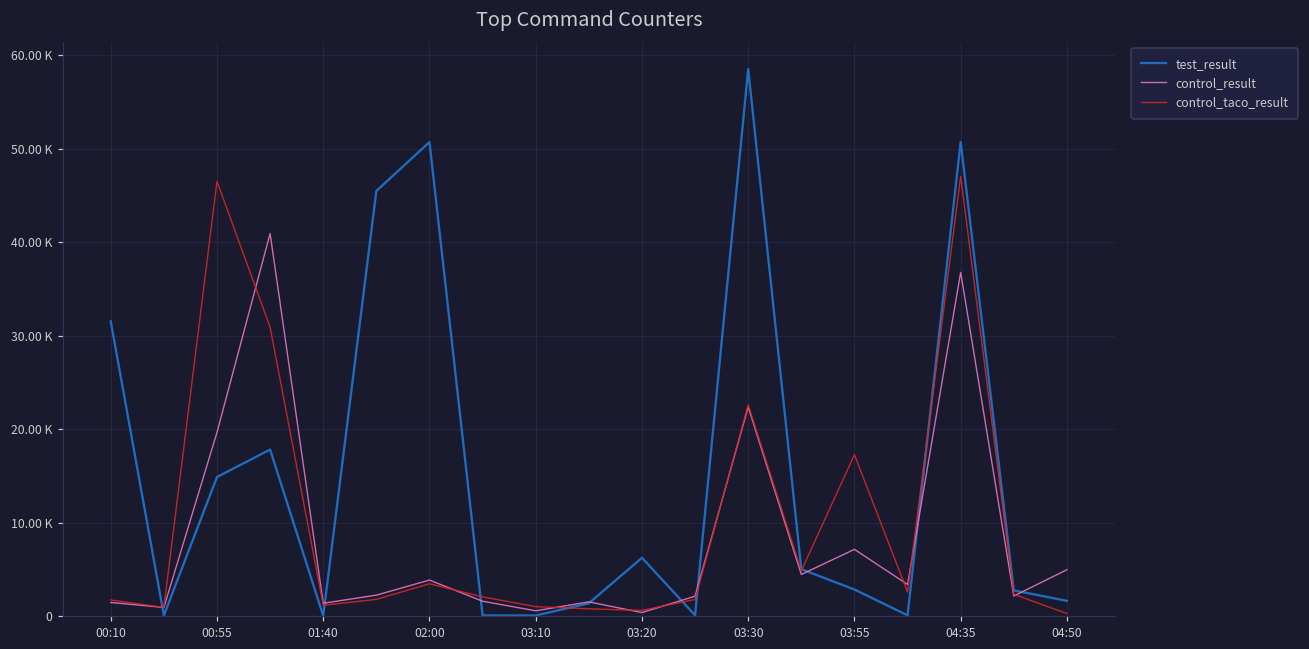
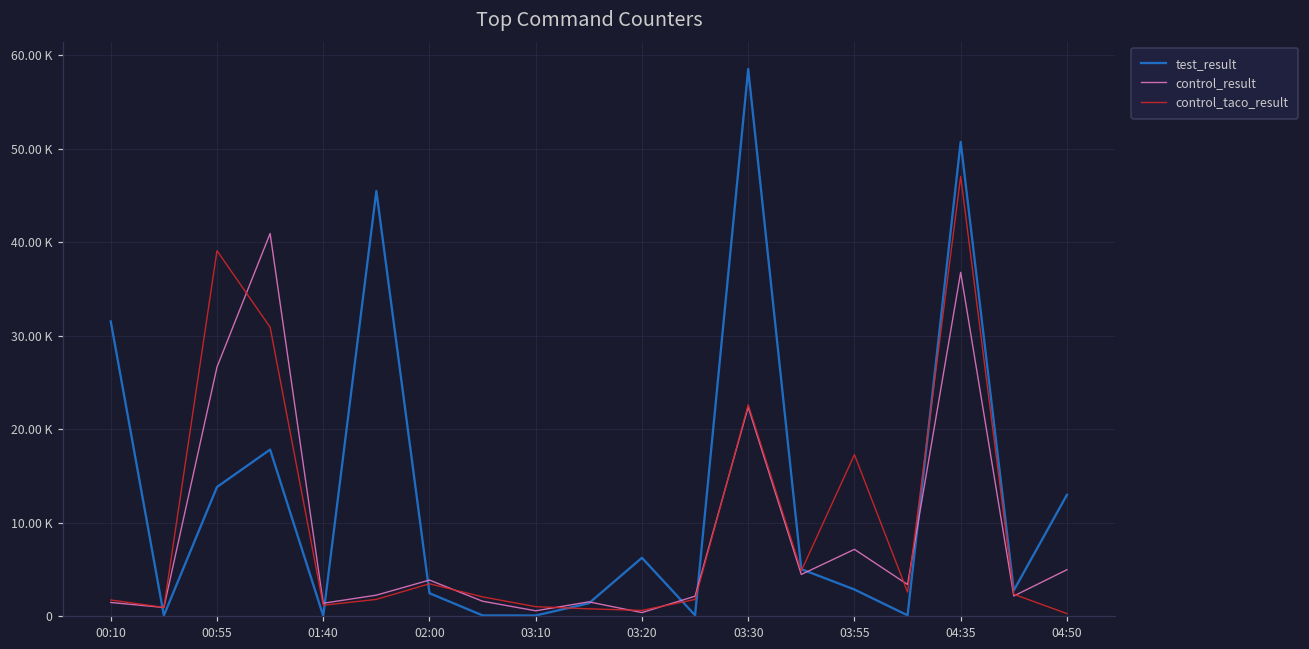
  {
    "test_result": {
      "00:10": 32000,
-     "00:55": 15000,
+     "00:55": 14000,
      "01:40": 0,
-     "02:00": 51000,
+     "02:00": 2000,
      "03:10": 0,
      "03:20": 6000,
      "03:30": 59000,
      "03:55": 3000,
      "04:35": 51000,
-     "04:50": 2000
+     "04:50": 13000
    },
    "control_result": {
-     "00:55": 20000,
+     "00:55": 27000,
      "02:00": 4000,
      "03:10": 1000,
      "03:55": 7000,
      "04:35": 37000,
      "04:50": 5000
    },
    "control_taco_result": {
-     "00:55": 47000,
+     "00:55": 39000,
      "02:00": 3000,
      "03:10": 1000,
      "03:55": 17000,
      "04:35": 47000,
      "04:50": 0
    }
  }
